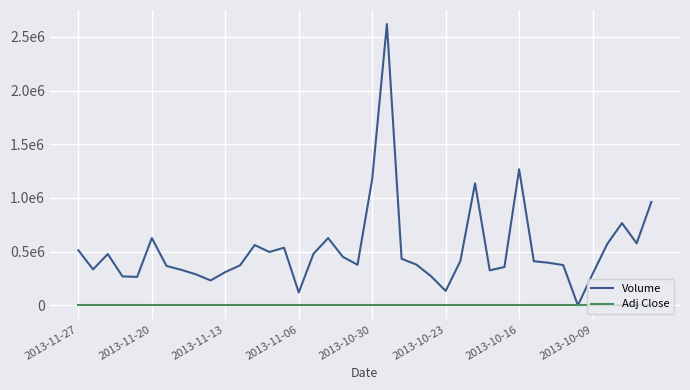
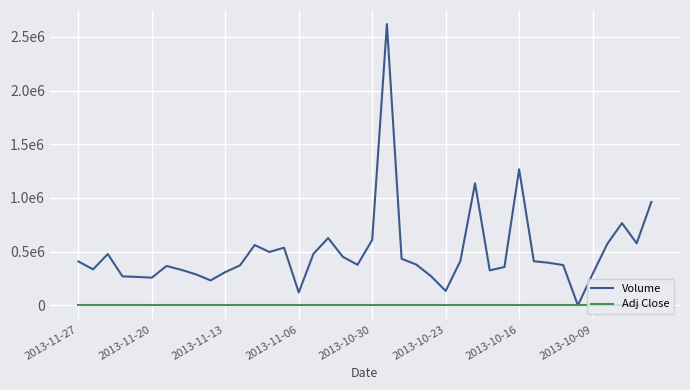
  {
    "Volume": {
-     "2013-11-27": 510000,
-     "2013-11-20": 630000,
+     "2013-11-27": 410000,
+     "2013-11-20": 260000,
      "2013-11-13": 310000,
      "2013-11-06": 120000,
-     "2013-10-30": 1180000,
+     "2013-10-30": 610000,
      "2013-10-23": 130000,
      "2013-10-16": 1270000,
      "2013-10-09": 290000
    },
    "Adj Close": {
      "2013-11-27": 0,
      "2013-11-20": 0,
      "2013-11-13": 0,
      "2013-11-06": 0,
      "2013-10-30": 0,
      "2013-10-23": 0,
      "2013-10-16": 0
    }
  }
